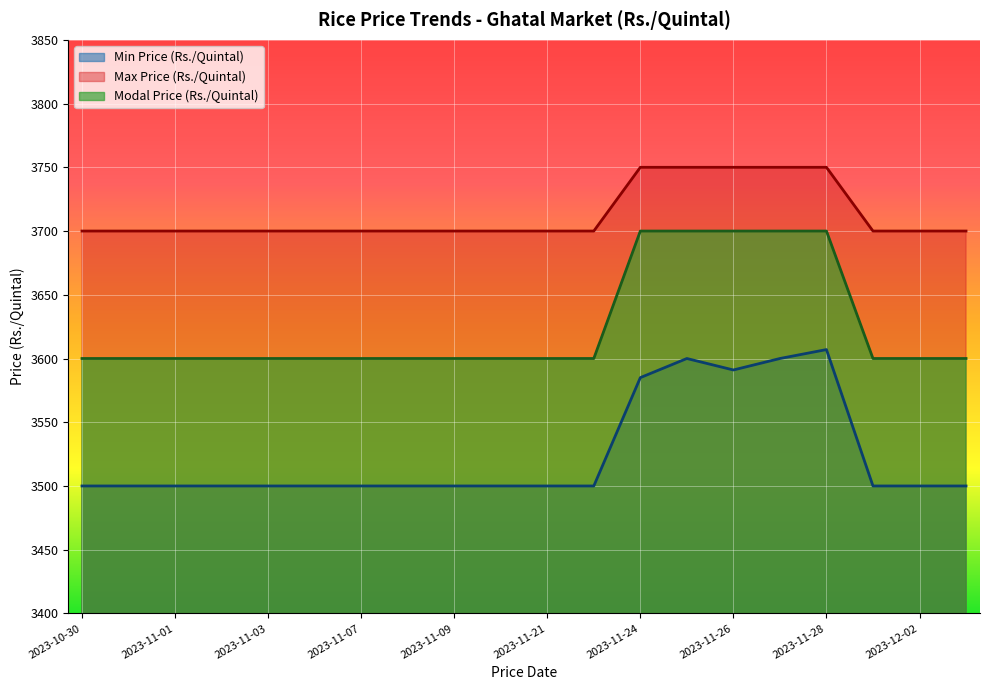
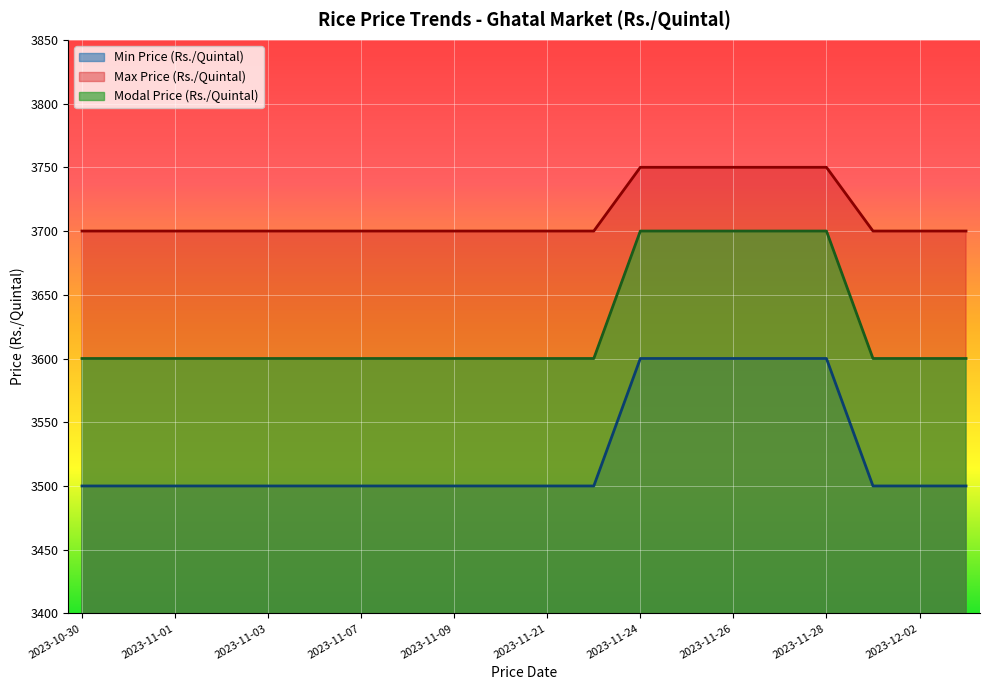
  {
    "Min Price (Rs./Quintal)": {
      "2023-10-30": 3500,
      "2023-11-01": 3500,
      "2023-11-03": 3500,
      "2023-11-07": 3500,
      "2023-11-09": 3500,
      "2023-11-21": 3500,
-     "2023-11-24": 3585,
-     "2023-11-26": 3591,
-     "2023-11-28": 3607,
+     "2023-11-24": 3600,
+     "2023-11-26": 3600,
+     "2023-11-28": 3600,
      "2023-12-02": 3500
    },
    "Max Price (Rs./Quintal)": {
      "2023-10-30": 3700,
      "2023-11-01": 3700,
      "2023-11-03": 3700,
      "2023-11-07": 3700,
      "2023-11-09": 3700,
      "2023-11-21": 3700,
      "2023-11-24": 3750,
      "2023-11-26": 3750,
      "2023-11-28": 3750,
      "2023-12-02": 3700
    },
    "Modal Price (Rs./Quintal)": {
      "2023-10-30": 3600,
      "2023-11-01": 3600,
      "2023-11-03": 3600,
      "2023-11-07": 3600,
      "2023-11-09": 3600,
      "2023-11-21": 3600,
      "2023-11-24": 3700,
      "2023-11-26": 3700,
      "2023-11-28": 3700,
      "2023-12-02": 3600
    }
  }
